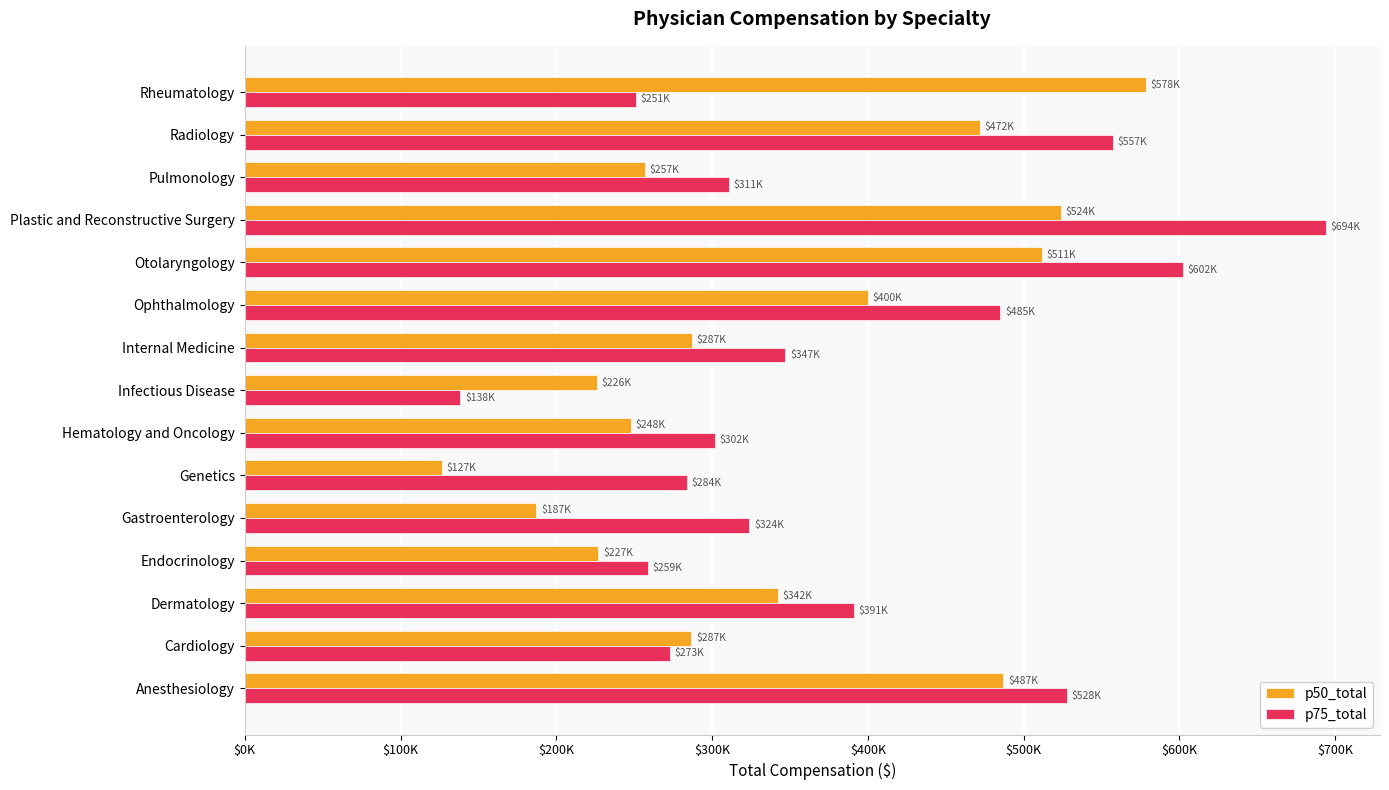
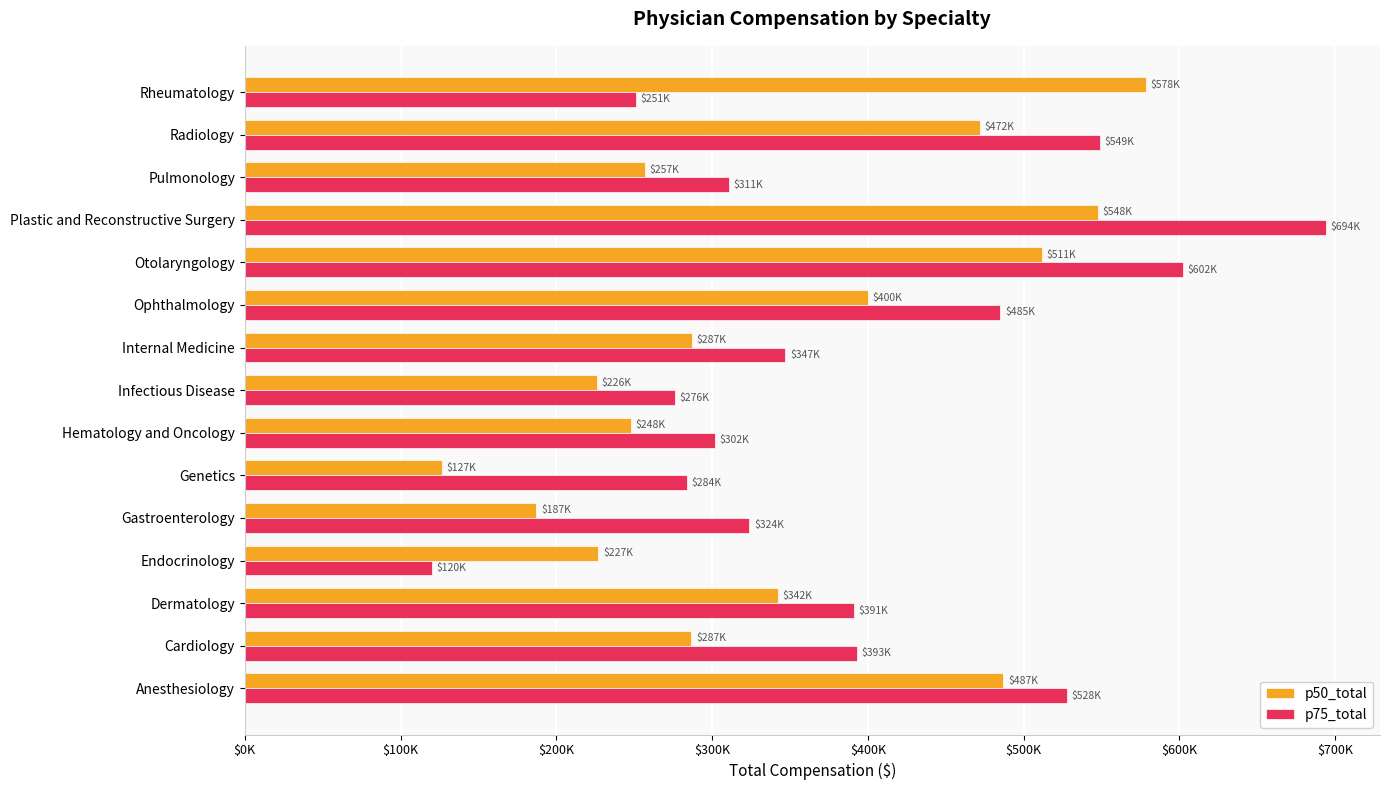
  {
    "p50_total": {
      "Rheumatology": "$578K",
      "Radiology": "$472K",
      "Pulmonology": "$257K",
-     "Plastic and Reconstructive Surgery": "$524K",
+     "Plastic and Reconstructive Surgery": "$548K",
      "Otolaryngology": "$511K",
      "Ophthalmology": "$400K",
      "Internal Medicine": "$287K",
      "Infectious Disease": "$226K",
      "Hematology and Oncology": "$248K",
      "Genetics": "$127K",
      "Gastroenterology": "$187K",
      "Endocrinology": "$227K",
      "Dermatology": "$342K",
      "Cardiology": "$287K",
      "Anesthesiology": "$487K"
    },
    "p75_total": {
      "Rheumatology": "$251K",
-     "Radiology": "$557K",
+     "Radiology": "$549K",
      "Pulmonology": "$311K",
      "Plastic and Reconstructive Surgery": "$694K",
      "Otolaryngology": "$602K",
      "Ophthalmology": "$485K",
      "Internal Medicine": "$347K",
-     "Infectious Disease": "$138K",
+     "Infectious Disease": "$276K",
      "Hematology and Oncology": "$302K",
      "Genetics": "$284K",
      "Gastroenterology": "$324K",
-     "Endocrinology": "$259K",
+     "Endocrinology": "$120K",
      "Dermatology": "$391K",
-     "Cardiology": "$273K",
+     "Cardiology": "$393K",
      "Anesthesiology": "$528K"
    }
  }
